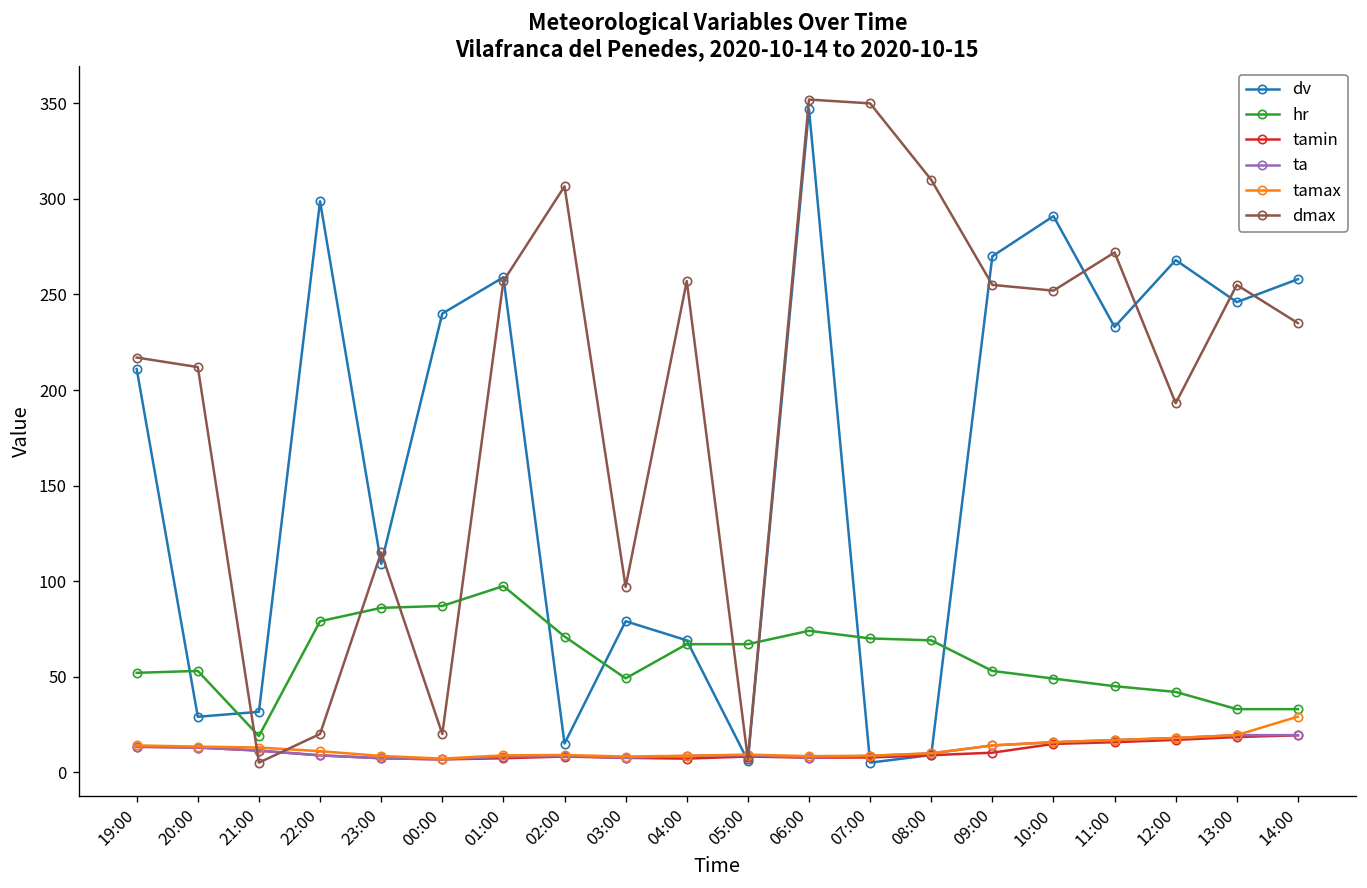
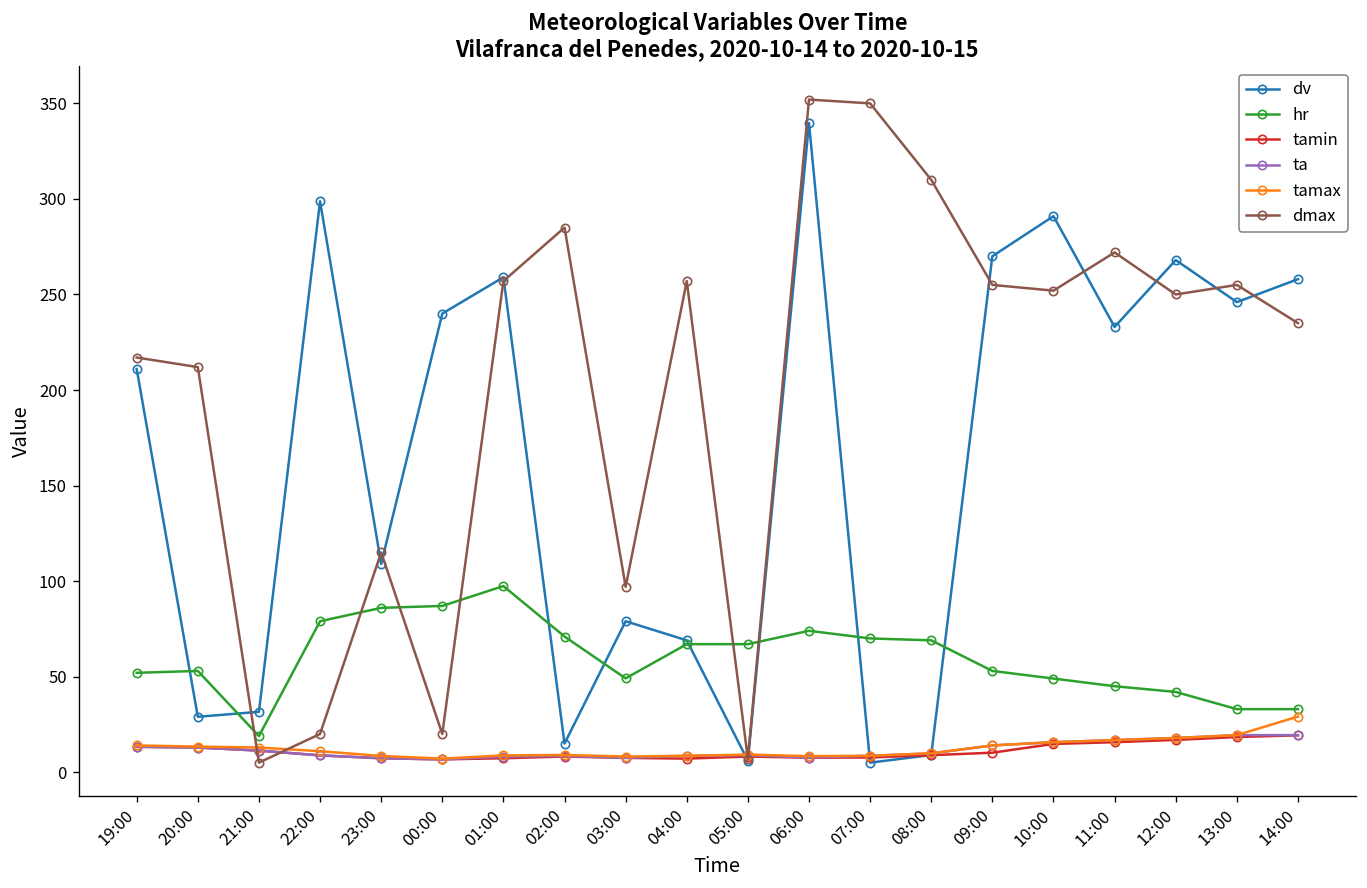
  {
    "dv": {
      "19:00": 211,
      "20:00": 29,
      "21:00": 32,
      "22:00": 299,
      "23:00": 109,
      "00:00": 240,
      "01:00": 259,
      "02:00": 15,
      "03:00": 79,
      "04:00": 69,
-     "06:00": 347,
+     "06:00": 340,
      "07:00": 5,
      "09:00": 270,
      "10:00": 291,
      "11:00": 233,
      "12:00": 268,
      "13:00": 246,
      "14:00": 258
    },
    "hr": {
      "19:00": 52,
      "20:00": 53,
      "21:00": 19,
      "22:00": 79,
      "23:00": 86,
      "00:00": 87,
      "01:00": 97,
      "02:00": 71,
      "03:00": 49,
      "04:00": 67,
      "05:00": 67,
      "06:00": 74,
      "07:00": 70,
      "08:00": 69,
      "09:00": 53,
      "10:00": 49,
      "11:00": 45,
      "12:00": 42,
      "13:00": 33,
      "14:00": 33
    },
    "tamin": {
      "09:00": 10
    },
    "tamax": {
      "22:00": 11,
      "14:00": 29
    },
    "dmax": {
      "19:00": 217,
      "20:00": 212,
      "21:00": 5,
      "22:00": 20,
      "23:00": 115,
      "00:00": 20,
      "01:00": 257,
-     "02:00": 307,
+     "02:00": 285,
      "03:00": 97,
      "04:00": 257,
      "06:00": 352,
      "07:00": 350,
      "08:00": 310,
      "09:00": 255,
      "10:00": 252,
      "11:00": 272,
-     "12:00": 193,
+     "12:00": 250,
      "13:00": 255,
      "14:00": 235
    }
  }
